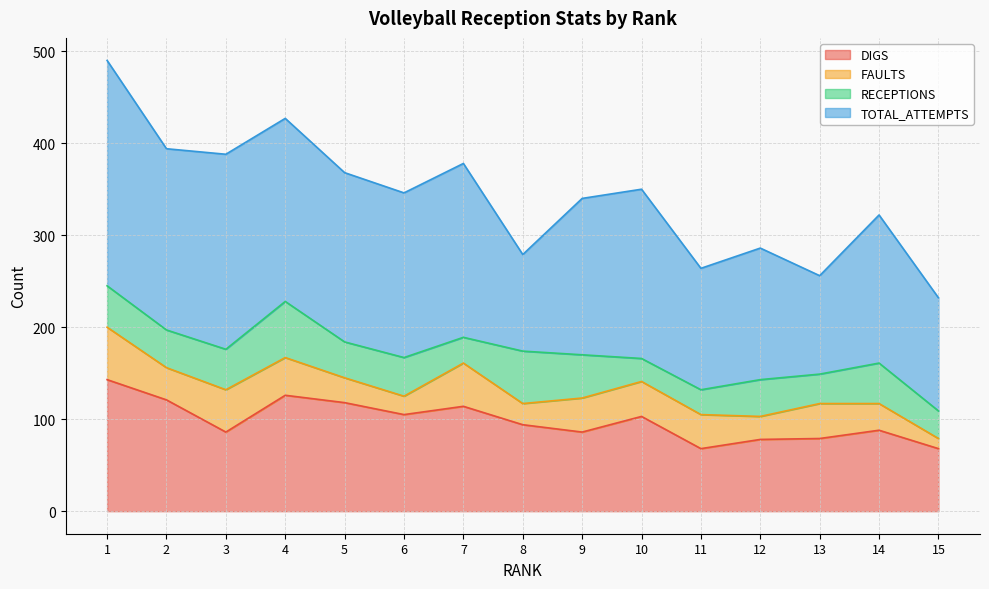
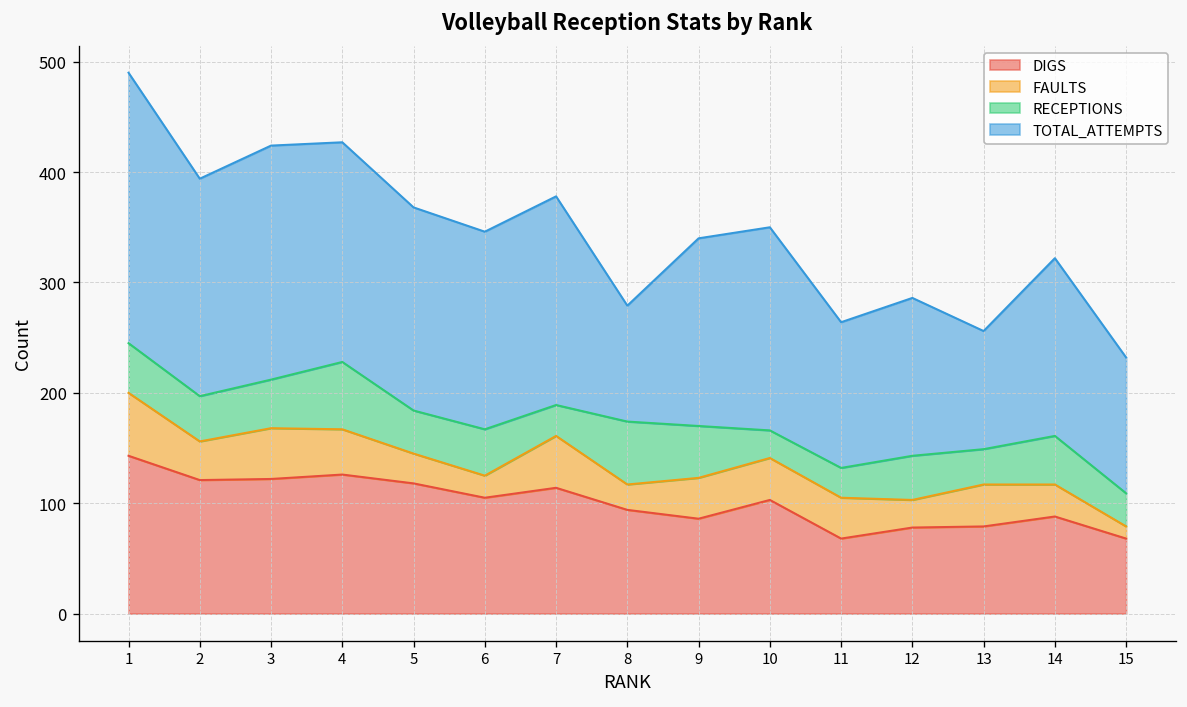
  {
    "DIGS": {
      "1": 140,
      "2": 120,
-     "3": 90,
+     "3": 120,
      "4": 130,
      "5": 120,
      "6": 110,
      "7": 110,
      "8": 90,
      "9": 90,
      "10": 100,
      "11": 70,
      "12": 80,
      "13": 80,
      "14": 90,
      "15": 70
    },
    "FAULTS": {
      "1": 60,
      "2": 40,
      "3": 50,
      "4": 40,
      "5": 30,
      "6": 20,
      "7": 50,
      "8": 20,
      "9": 40,
      "10": 40,
      "11": 40,
      "12": 30,
      "13": 40,
      "14": 30,
      "15": 10
    },
    "RECEPTIONS": {
      "1": 50,
      "2": 40,
      "3": 40,
      "4": 60,
      "5": 40,
      "6": 40,
      "7": 30,
      "8": 60,
      "9": 50,
      "10": 30,
      "11": 30,
      "12": 40,
      "13": 30,
      "14": 40,
      "15": 30
    },
    "TOTAL_ATTEMPTS": {
      "1": 250,
      "2": 200,
      "3": 210,
      "4": 200,
      "5": 180,
      "6": 180,
      "7": 190,
      "8": 110,
      "9": 170,
      "10": 180,
      "11": 130,
      "12": 140,
      "13": 110,
      "14": 160,
      "15": 120
    }
  }
